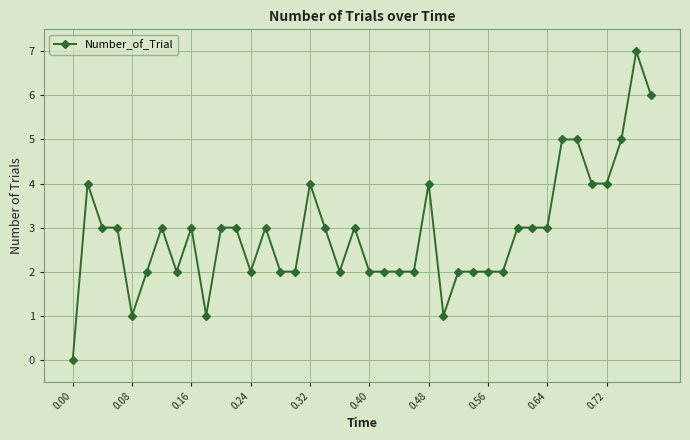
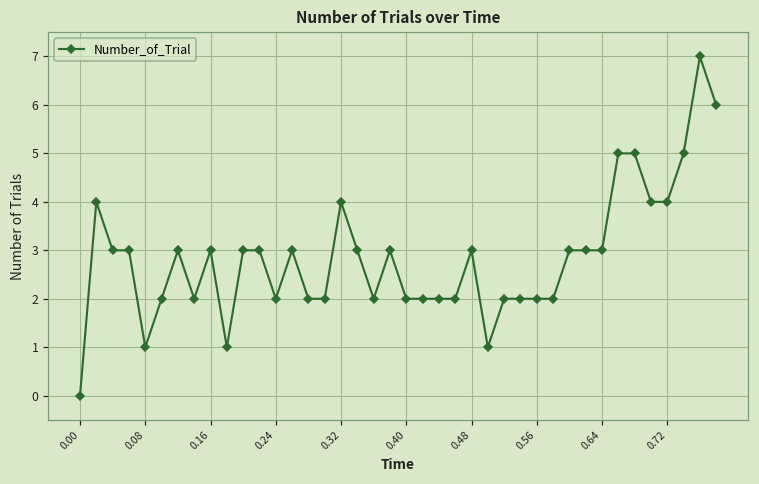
  {
    "0.00": 0,
    "0.08": 1,
    "0.16": 3,
    "0.24": 2,
    "0.32": 4,
    "0.40": 2,
-   "0.48": 4,
+   "0.48": 3,
    "0.56": 2,
    "0.64": 3,
    "0.72": 4
  }
